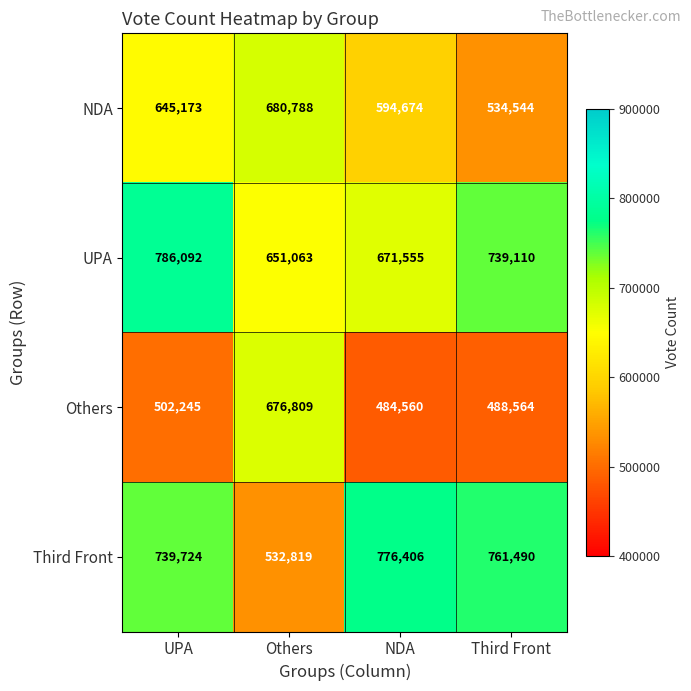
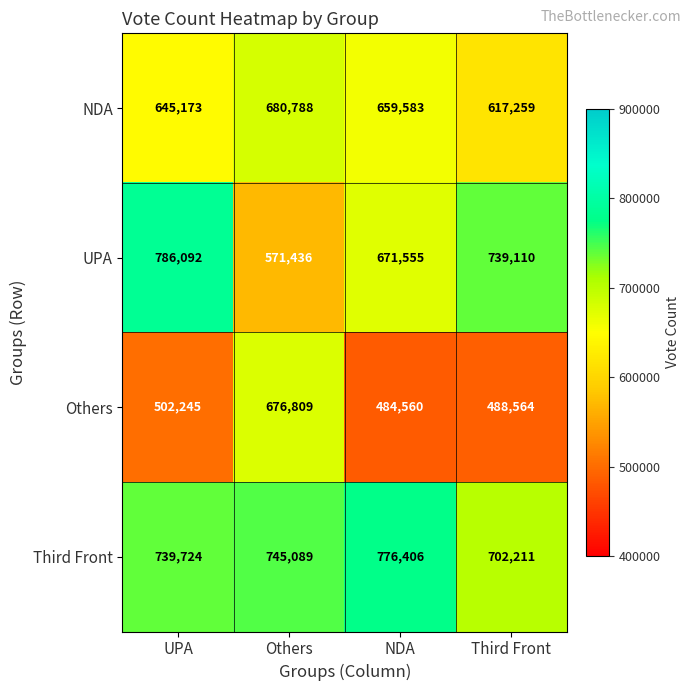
  {
    "NDA": {
      "UPA": "645,173",
      "Others": "680,788",
-     "NDA": "594,674",
-     "Third Front": "534,544"
+     "NDA": "659,583",
+     "Third Front": "617,259"
    },
    "UPA": {
      "UPA": "786,092",
-     "Others": "651,063",
+     "Others": "571,436",
      "NDA": "671,555",
      "Third Front": "739,110"
    },
    "Others": {
      "UPA": "502,245",
      "Others": "676,809",
      "NDA": "484,560",
      "Third Front": "488,564"
    },
    "Third Front": {
      "UPA": "739,724",
-     "Others": "532,819",
+     "Others": "745,089",
      "NDA": "776,406",
-     "Third Front": "761,490"
+     "Third Front": "702,211"
    }
  }
